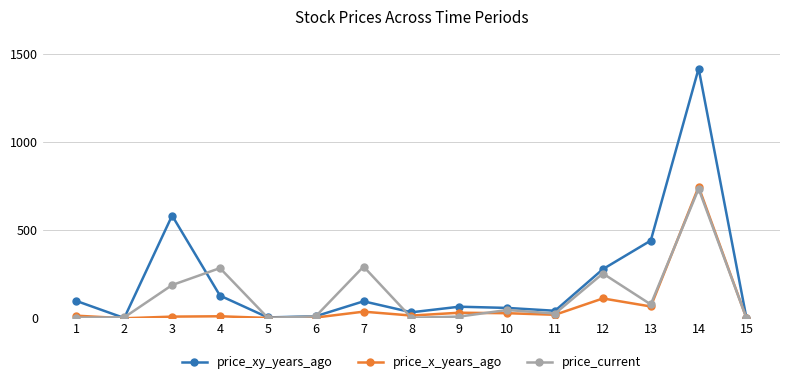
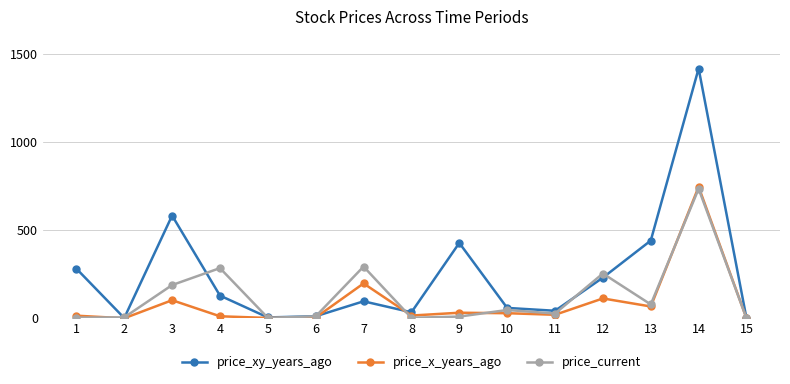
  {
    "price_xy_years_ago": {
-     "1": 100,
+     "1": 280,
      "3": 580,
      "4": 130,
      "7": 100,
      "8": 30,
-     "9": 70,
+     "9": 430,
      "11": 40,
-     "12": 280,
+     "12": 230,
      "13": 440,
      "14": 1420
    },
    "price_x_years_ago": {
-     "3": 10,
+     "3": 100,
      "4": 10,
-     "7": 40,
+     "7": 200,
      "9": 30,
      "10": 30,
      "12": 110
    },
    "price_current": {
      "3": 190,
      "4": 290,
      "7": 290,
      "9": 10,
      "12": 250
    }
  }
